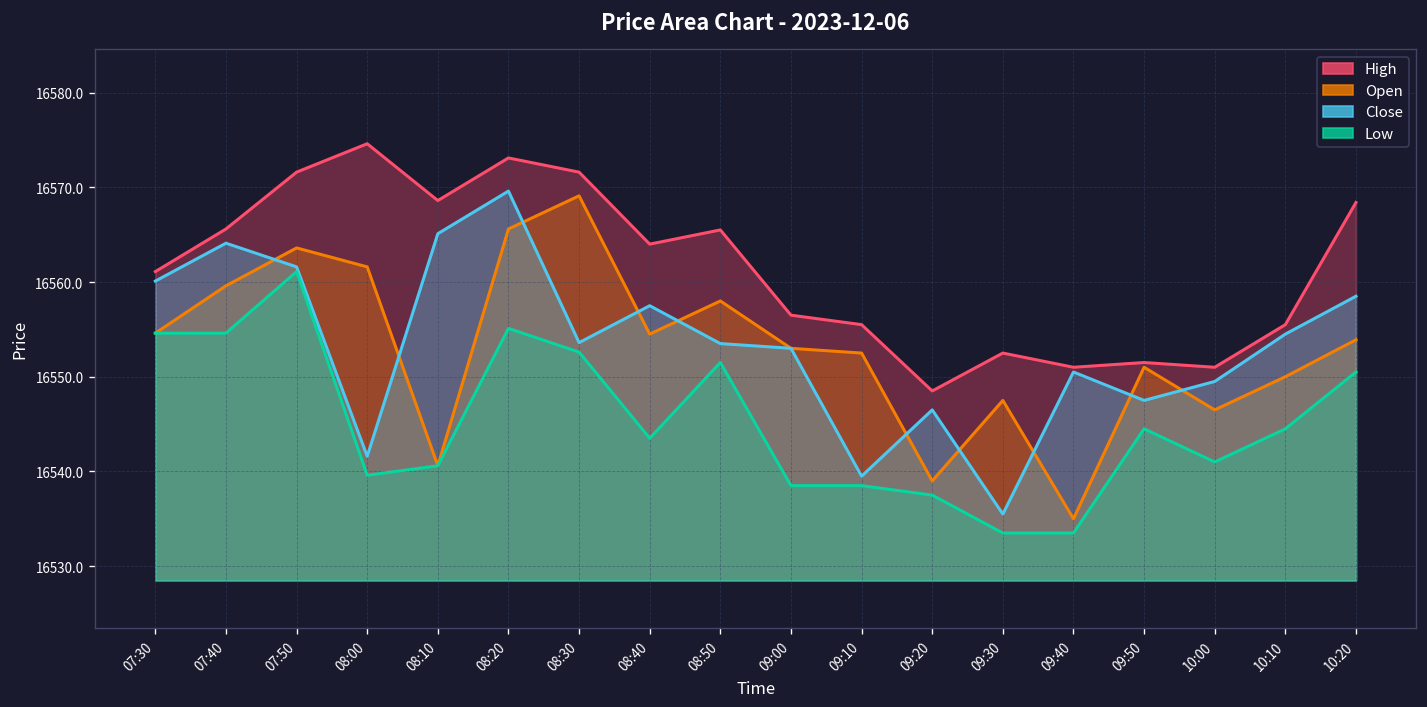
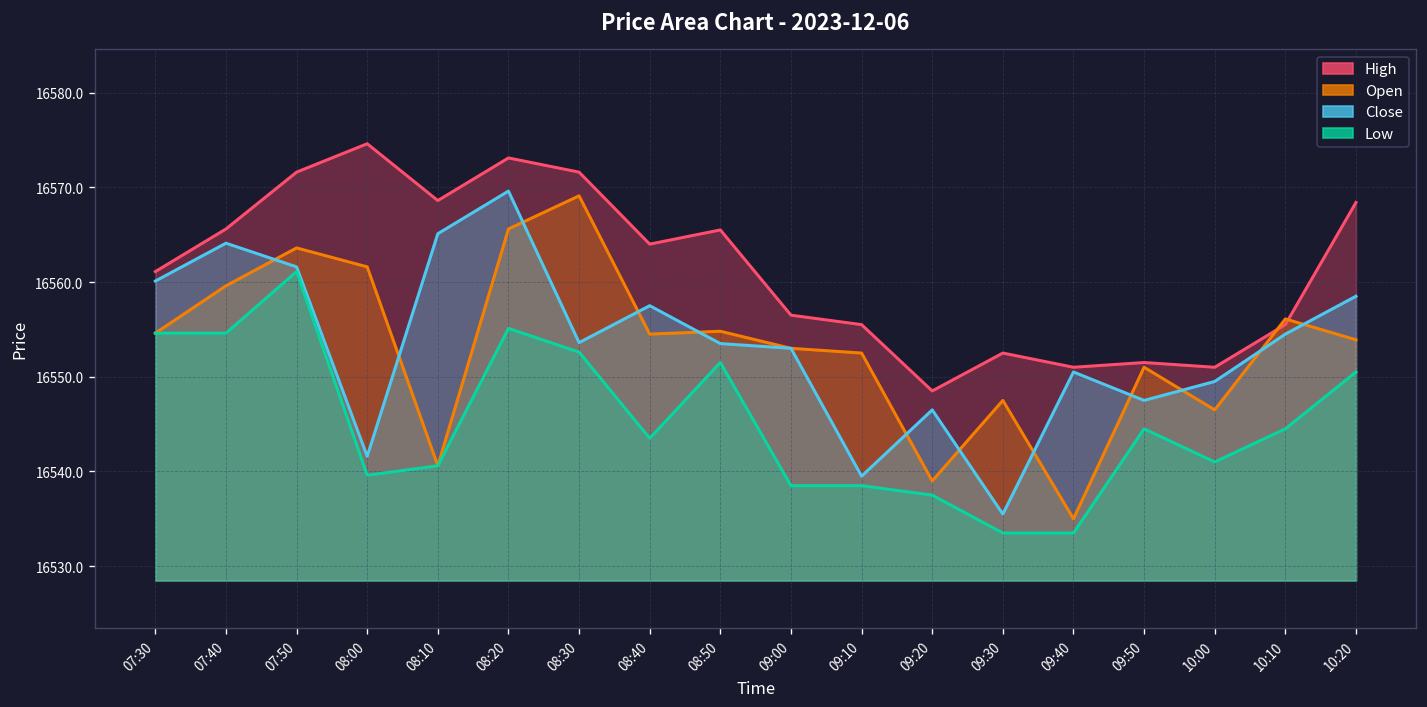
  {
    "High": {
      "07:30": 16561,
      "07:40": 16566,
      "07:50": 16572,
      "08:00": 16575,
      "08:10": 16569,
      "08:20": 16573,
      "08:30": 16572,
      "08:40": 16564,
      "08:50": 16566,
      "09:00": 16557,
      "09:10": 16556,
      "09:20": 16549,
      "09:30": 16553,
      "09:40": 16551,
      "09:50": 16552,
      "10:00": 16551,
      "10:10": 16556,
      "10:20": 16568
    },
    "Open": {
      "07:40": 16560,
      "07:50": 16564,
      "08:00": 16562,
      "08:20": 16566,
      "08:30": 16569,
      "08:40": 16555,
-     "08:50": 16558,
+     "08:50": 16555,
      "09:10": 16553,
      "09:20": 16539,
      "09:30": 16548,
      "09:40": 16535,
      "09:50": 16551,
      "10:00": 16547,
-     "10:10": 16550,
+     "10:10": 16556,
      "10:20": 16554
    }
  }
